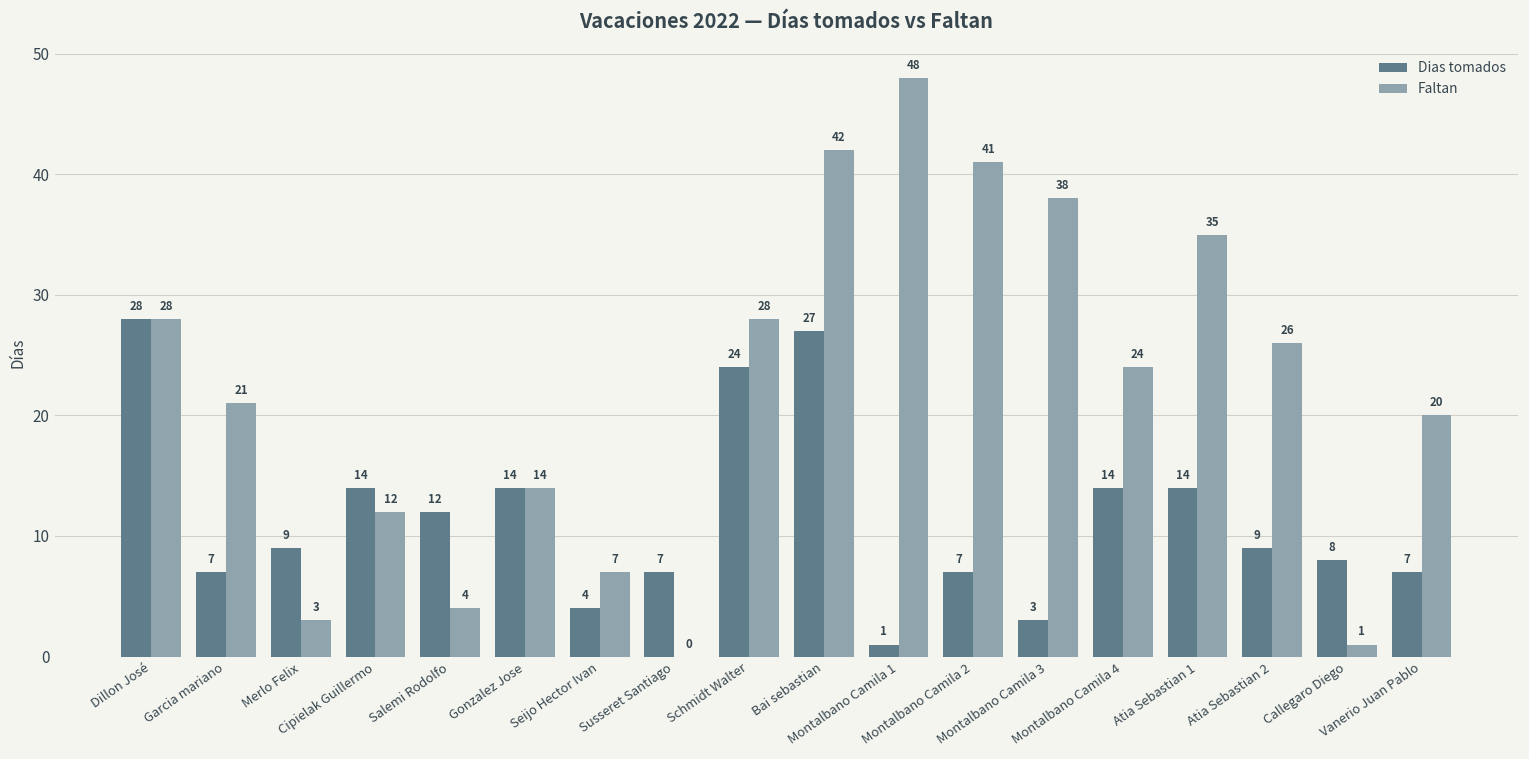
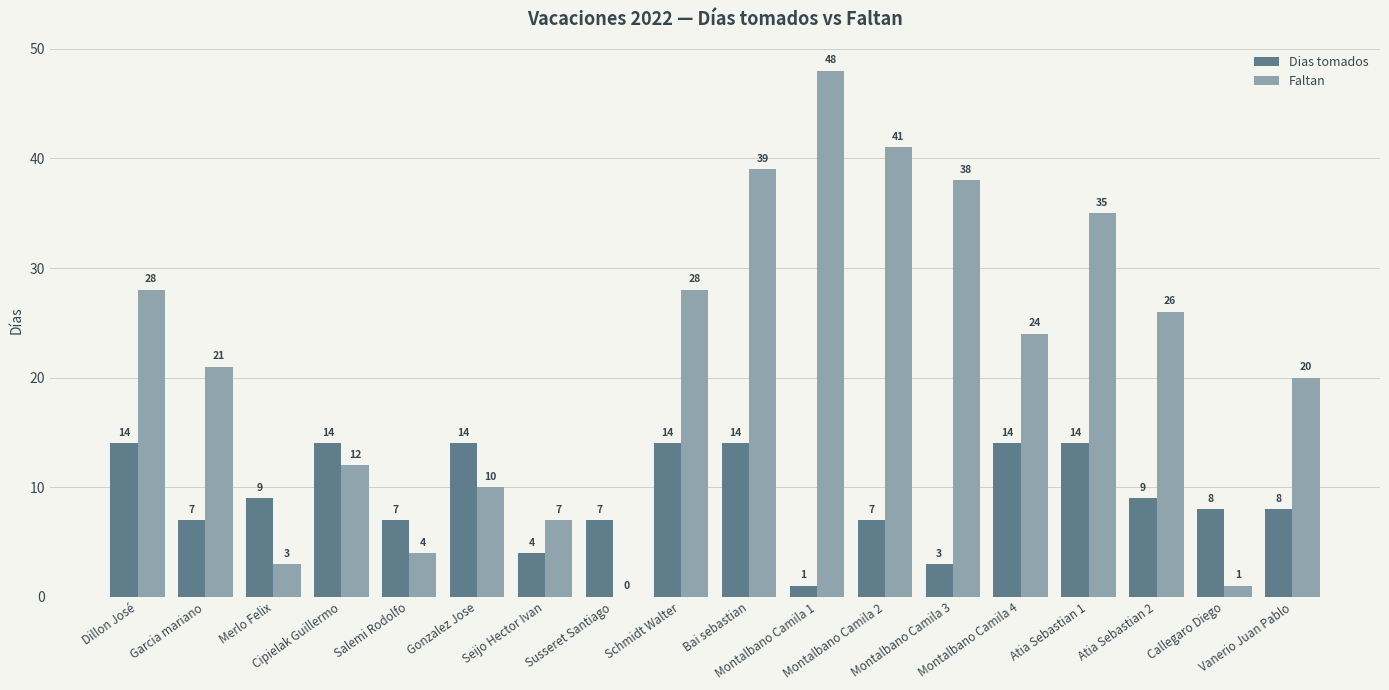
  {
    "Dias tomados": {
-     "Dillon José": 28,
+     "Dillon José": 14,
      "Garcia mariano": 7,
      "Merlo Felix": 9,
      "Cipielak Guillermo": 14,
-     "Salemi Rodolfo": 12,
+     "Salemi Rodolfo": 7,
      "Gonzalez Jose": 14,
      "Seijo Hector Ivan": 4,
      "Susseret Santiago": 7,
-     "Schmidt Walter": 24,
-     "Bai sebastian": 27,
+     "Schmidt Walter": 14,
+     "Bai sebastian": 14,
      "Montalbano Camila 1": 1,
      "Montalbano Camila 2": 7,
      "Montalbano Camila 3": 3,
      "Montalbano Camila 4": 14,
      "Atia Sebastian 1": 14,
      "Atia Sebastian 2": 9,
      "Callegaro Diego": 8,
-     "Vanerio Juan Pablo": 7
+     "Vanerio Juan Pablo": 8
    },
    "Faltan": {
      "Dillon José": 28,
      "Garcia mariano": 21,
      "Merlo Felix": 3,
      "Cipielak Guillermo": 12,
      "Salemi Rodolfo": 4,
-     "Gonzalez Jose": 14,
+     "Gonzalez Jose": 10,
      "Seijo Hector Ivan": 7,
      "Susseret Santiago": 0,
      "Schmidt Walter": 28,
-     "Bai sebastian": 42,
+     "Bai sebastian": 39,
      "Montalbano Camila 1": 48,
      "Montalbano Camila 2": 41,
      "Montalbano Camila 3": 38,
      "Montalbano Camila 4": 24,
      "Atia Sebastian 1": 35,
      "Atia Sebastian 2": 26,
      "Callegaro Diego": 1,
      "Vanerio Juan Pablo": 20
    }
  }
